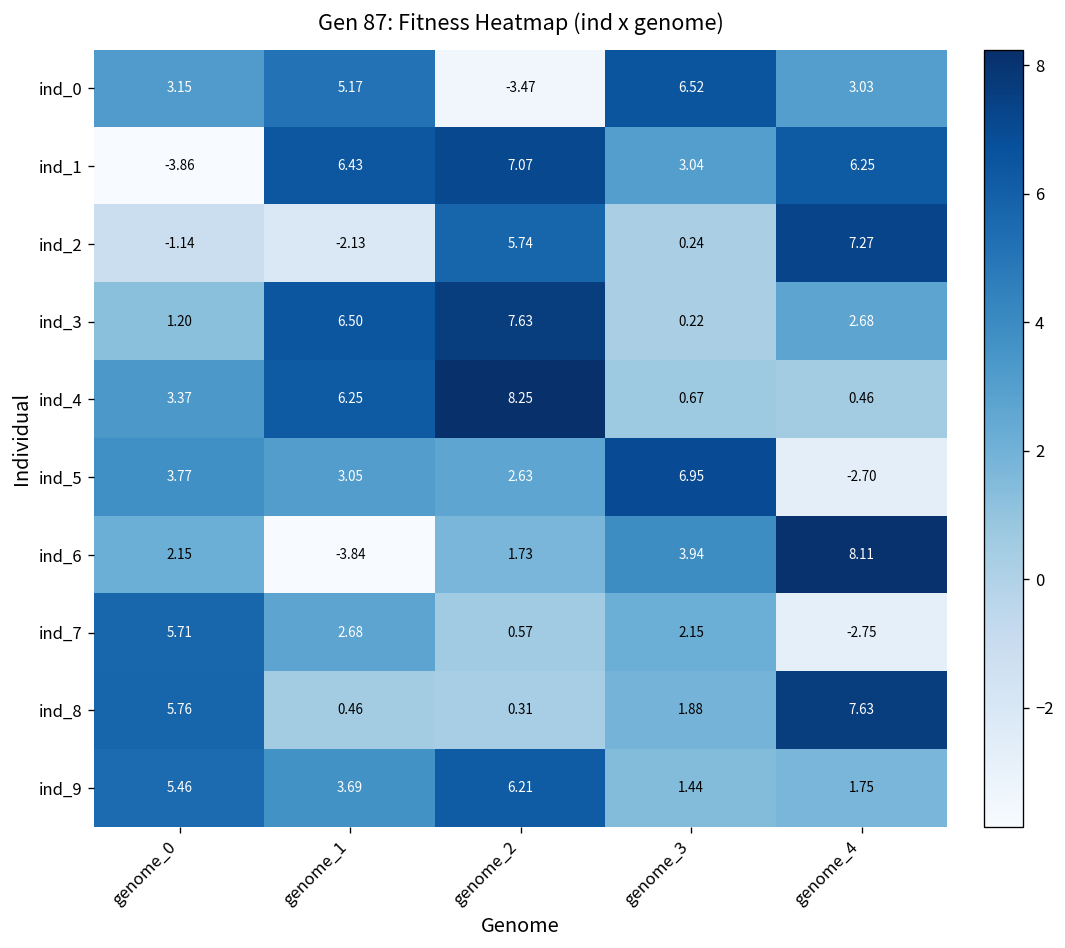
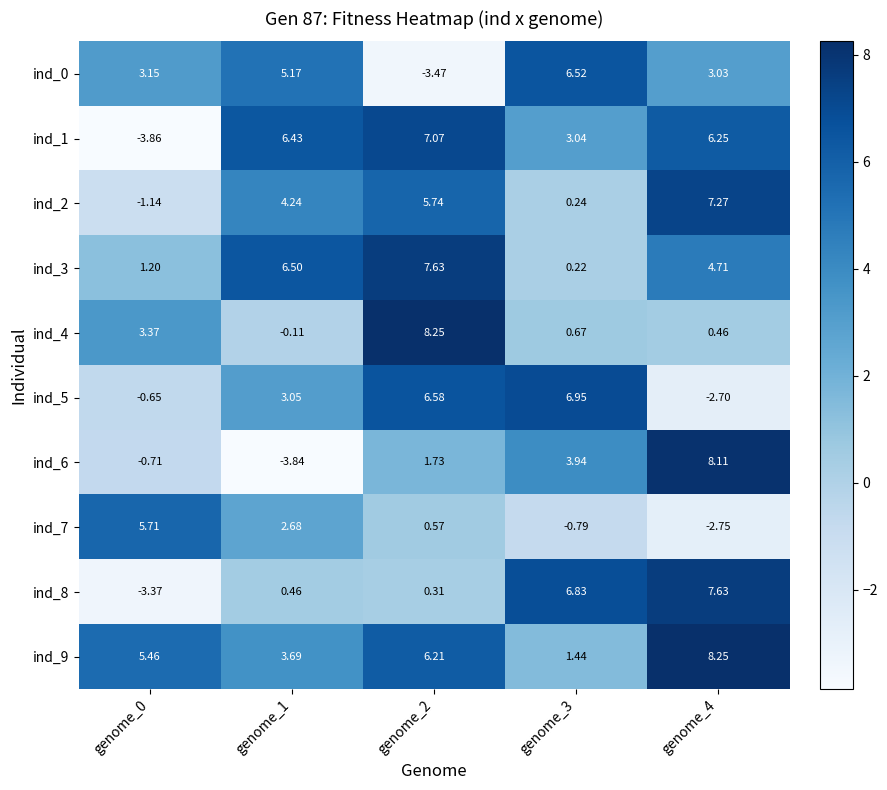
  {
    "ind_0": {
      "genome_0": 3.15,
      "genome_1": 5.17,
      "genome_2": -3.47,
      "genome_3": 6.52,
      "genome_4": 3.03
    },
    "ind_1": {
      "genome_0": -3.86,
      "genome_1": 6.43,
      "genome_2": 7.07,
      "genome_3": 3.04,
      "genome_4": 6.25
    },
    "ind_2": {
      "genome_0": -1.14,
-     "genome_1": -2.13,
+     "genome_1": 4.24,
      "genome_2": 5.74,
      "genome_3": 0.24,
      "genome_4": 7.27
    },
    "ind_3": {
      "genome_0": 1.20,
      "genome_1": 6.50,
      "genome_2": 7.63,
      "genome_3": 0.22,
-     "genome_4": 2.68
+     "genome_4": 4.71
    },
    "ind_4": {
      "genome_0": 3.37,
-     "genome_1": 6.25,
+     "genome_1": -0.11,
      "genome_2": 8.25,
      "genome_3": 0.67,
      "genome_4": 0.46
    },
    "ind_5": {
-     "genome_0": 3.77,
+     "genome_0": -0.65,
      "genome_1": 3.05,
-     "genome_2": 2.63,
+     "genome_2": 6.58,
      "genome_3": 6.95,
      "genome_4": -2.70
    },
    "ind_6": {
-     "genome_0": 2.15,
+     "genome_0": -0.71,
      "genome_1": -3.84,
      "genome_2": 1.73,
      "genome_3": 3.94,
      "genome_4": 8.11
    },
    "ind_7": {
      "genome_0": 5.71,
      "genome_1": 2.68,
      "genome_2": 0.57,
-     "genome_3": 2.15,
+     "genome_3": -0.79,
      "genome_4": -2.75
    },
    "ind_8": {
-     "genome_0": 5.76,
+     "genome_0": -3.37,
      "genome_1": 0.46,
      "genome_2": 0.31,
-     "genome_3": 1.88,
+     "genome_3": 6.83,
      "genome_4": 7.63
    },
    "ind_9": {
      "genome_0": 5.46,
      "genome_1": 3.69,
      "genome_2": 6.21,
      "genome_3": 1.44,
-     "genome_4": 1.75
+     "genome_4": 8.25
    }
  }
